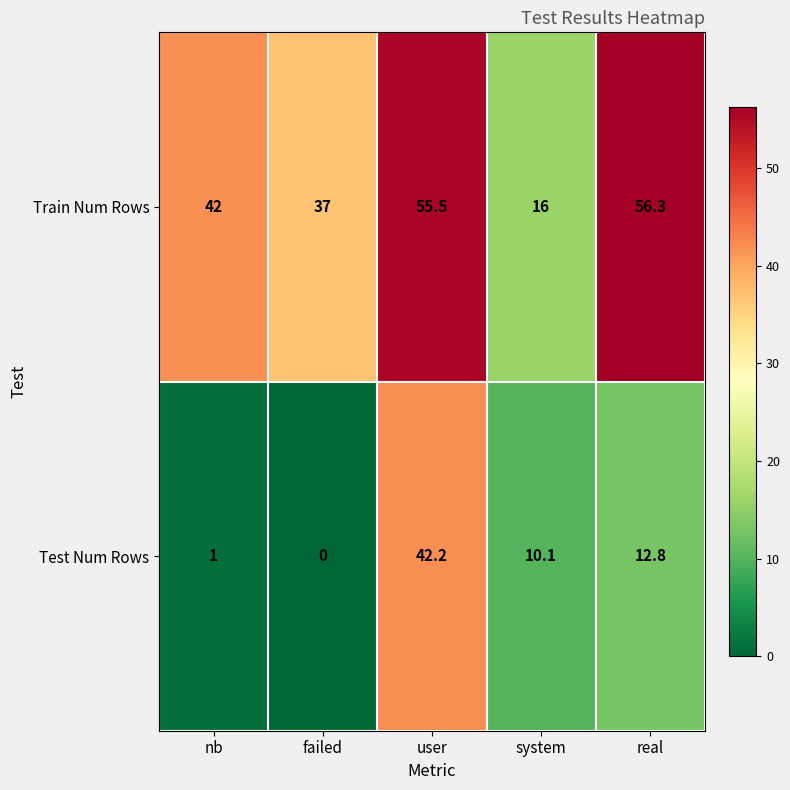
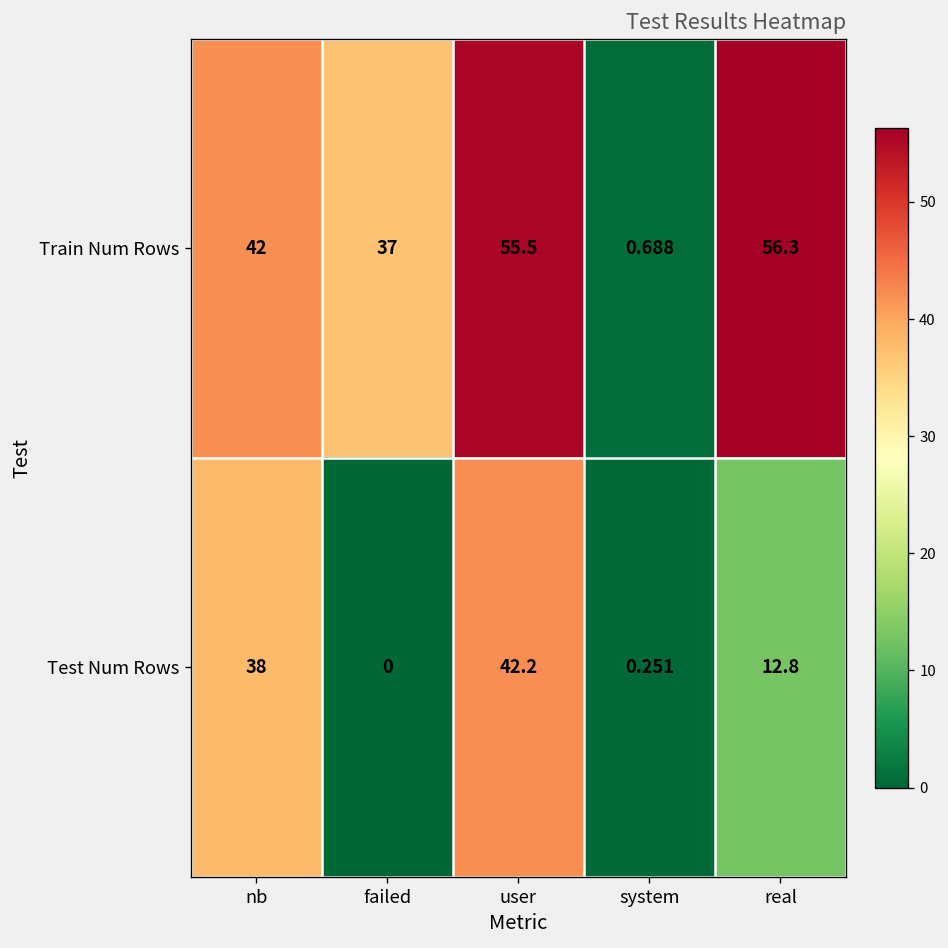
  {
    "Train Num Rows": {
      "nb": 42,
      "failed": 37,
      "user": 55.5,
-     "system": 16,
+     "system": 0.688,
      "real": 56.3
    },
    "Test Num Rows": {
-     "nb": 1,
+     "nb": 38,
      "failed": 0,
      "user": 42.2,
-     "system": 10.1,
+     "system": 0.251,
      "real": 12.8
    }
  }
